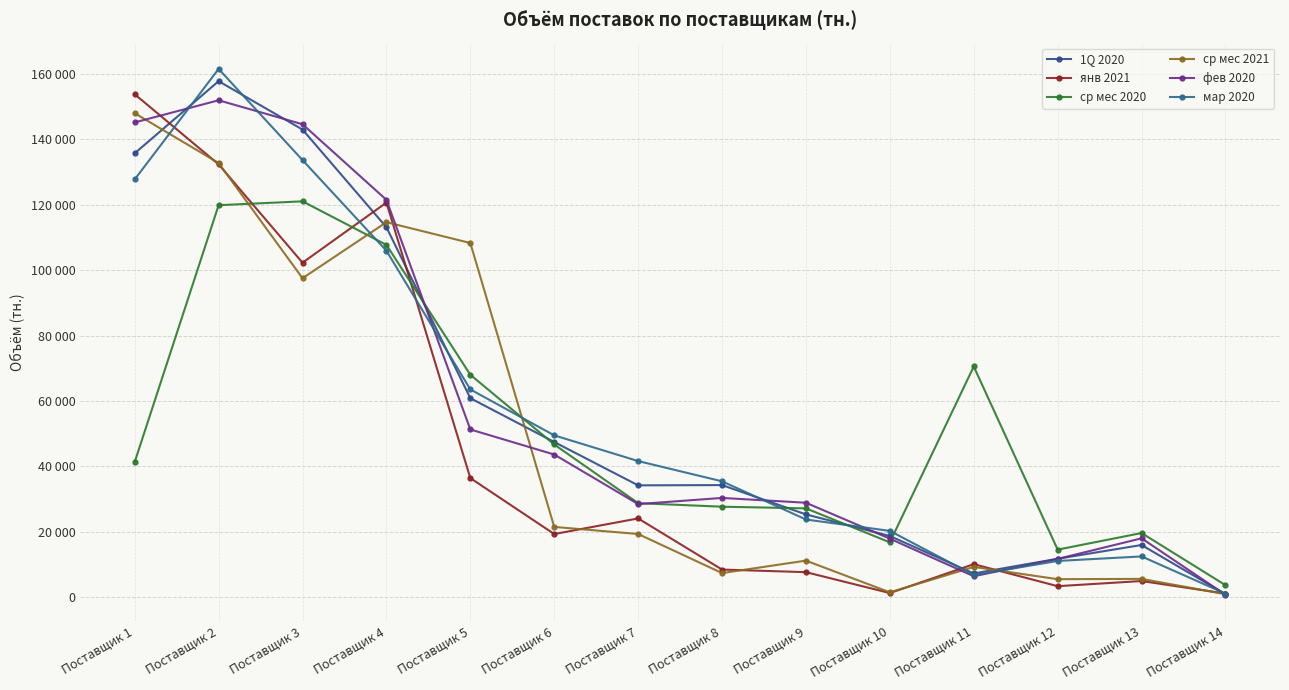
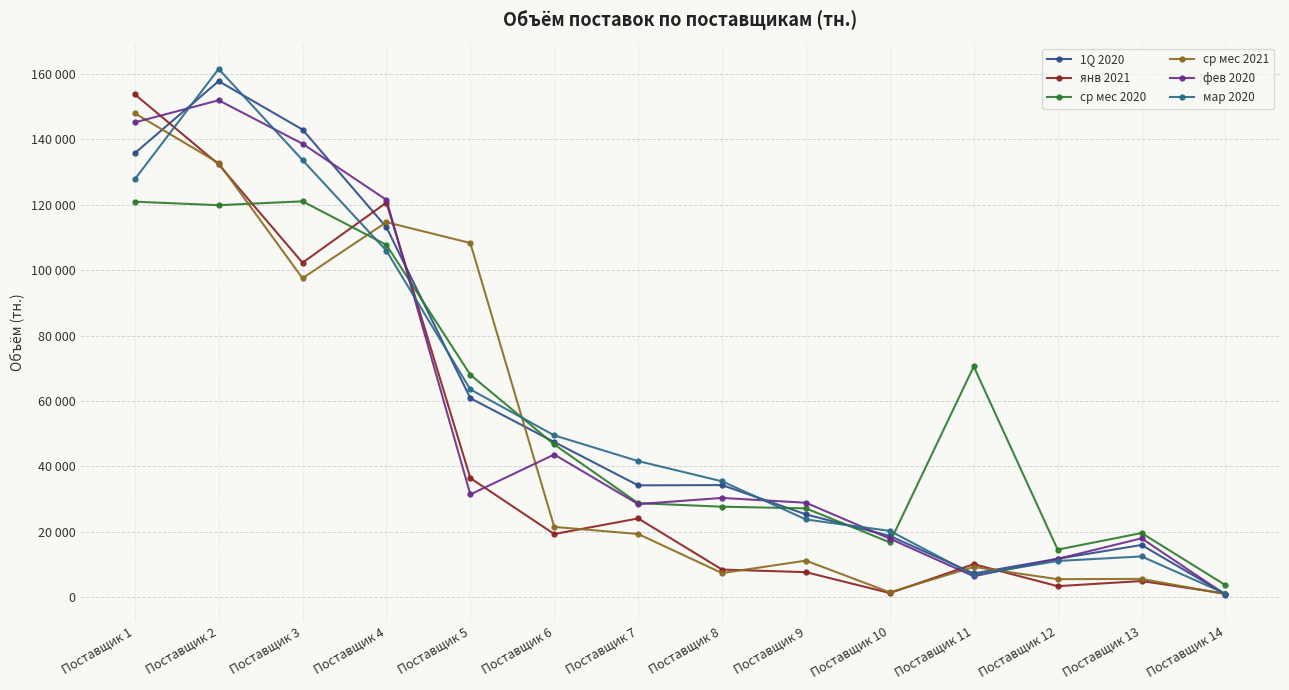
  {
    "янв 2021": {
      "Поставщик 1": 154000,
      "Поставщик 3": 102000,
      "Поставщик 4": 121000,
      "Поставщик 5": 36000,
      "Поставщик 6": 19000,
      "Поставщик 7": 24000,
      "Поставщик 8": 8000,
      "Поставщик 9": 8000,
      "Поставщик 11": 10000,
      "Поставщик 12": 3000
    },
    "ср мес 2020": {
-     "Поставщик 1": 41000,
+     "Поставщик 1": 121000,
      "Поставщик 2": 120000,
      "Поставщик 3": 121000,
      "Поставщик 4": 108000,
      "Поставщик 5": 68000,
      "Поставщик 8": 28000,
      "Поставщик 9": 27000,
      "Поставщик 10": 17000,
      "Поставщик 11": 71000,
      "Поставщик 12": 15000,
      "Поставщик 13": 20000,
      "Поставщик 14": 4000
    },
    "ср мес 2021": {
      "Поставщик 1": 148000,
      "Поставщик 3": 98000,
      "Поставщик 4": 115000,
      "Поставщик 5": 108000,
      "Поставщик 6": 21000,
      "Поставщик 7": 19000,
      "Поставщик 8": 7000,
      "Поставщик 9": 11000,
      "Поставщик 11": 9000,
      "Поставщик 12": 6000
    },
    "фев 2020": {
      "Поставщик 1": 145000,
      "Поставщик 2": 152000,
-     "Поставщик 3": 145000,
+     "Поставщик 3": 139000,
      "Поставщик 4": 121000,
-     "Поставщик 5": 51000,
+     "Поставщик 5": 31000,
      "Поставщик 6": 44000,
      "Поставщик 8": 30000,
      "Поставщик 9": 29000,
      "Поставщик 10": 18000,
      "Поставщик 13": 18000
    }
  }
